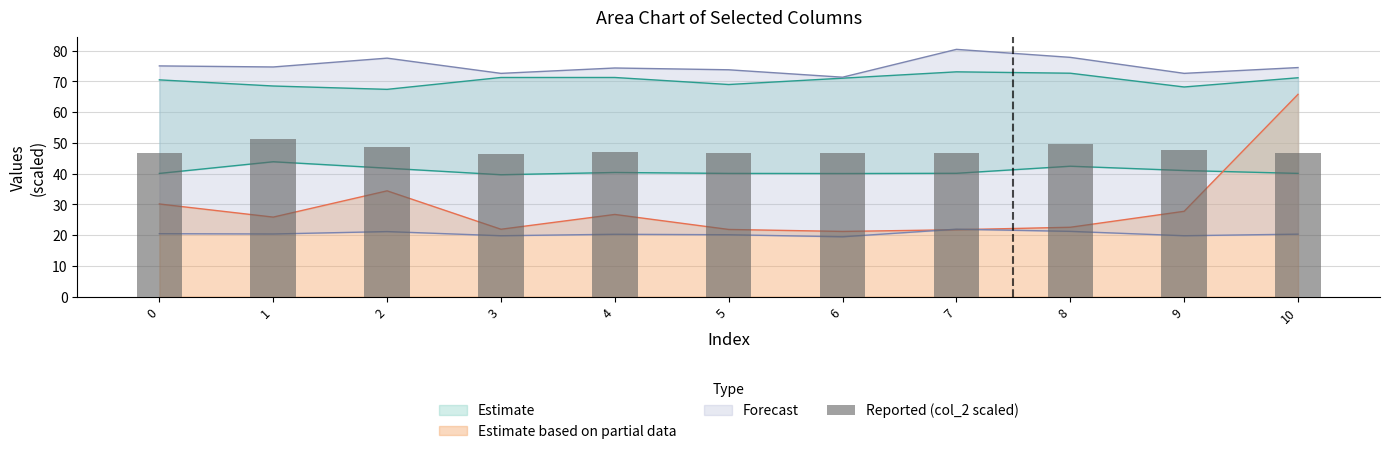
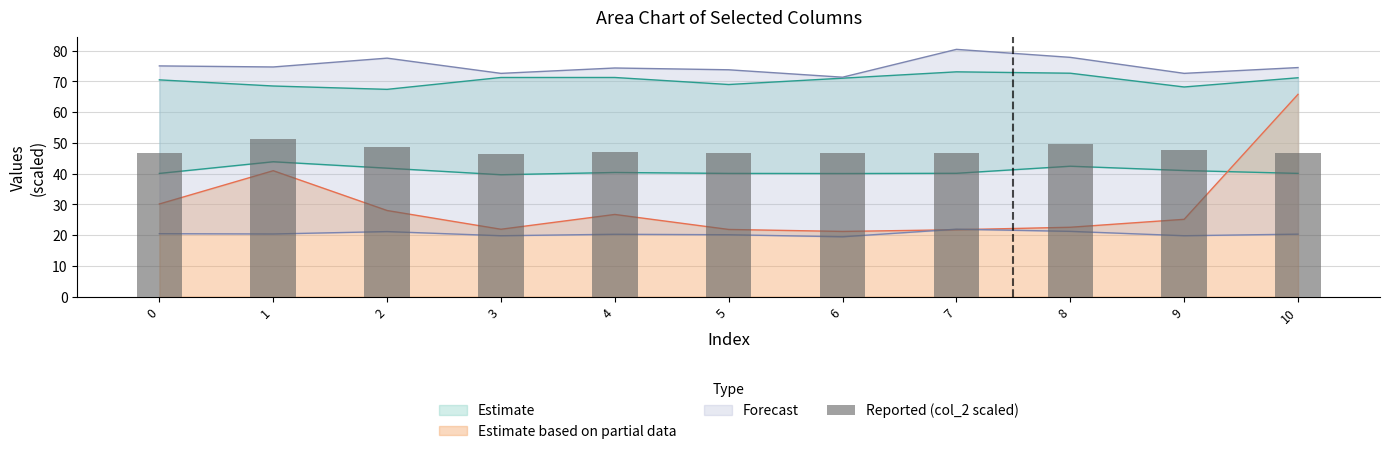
  {
    "Reported (col_2 scaled)": {
      "0": 47,
      "1": 51,
      "2": 49,
      "3": 46,
      "4": 47,
      "5": 47,
      "6": 47,
      "7": 47,
      "8": 49,
      "9": 48,
      "10": 47
    },
    "Estimate based on partial data": {
      "0": 30,
-     "1": 26,
-     "2": 34,
+     "1": 41,
+     "2": 28,
      "3": 22,
      "4": 27,
      "5": 22,
      "6": 21,
      "8": 23,
-     "9": 28,
+     "9": 25,
      "10": 66
    }
  }
